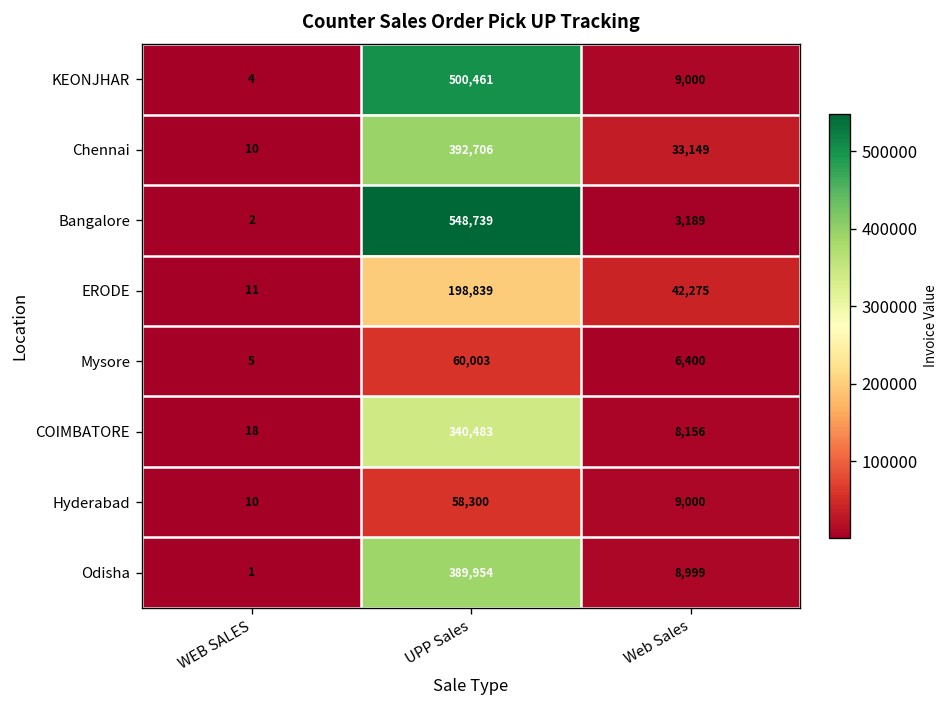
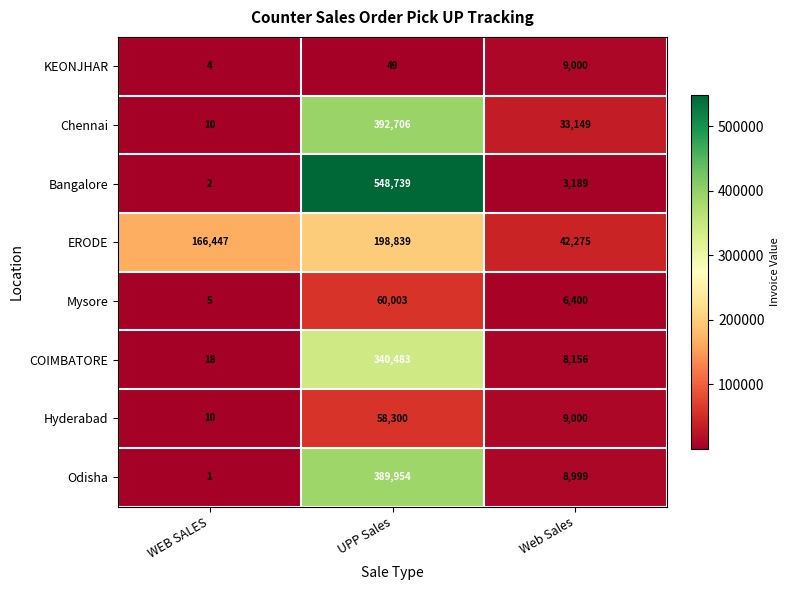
  {
    "KEONJHAR": {
      "WEB SALES": "4",
-     "UPP Sales": "500,461",
+     "UPP Sales": "49",
      "Web Sales": "9,000"
    },
    "Chennai": {
      "WEB SALES": "10",
      "UPP Sales": "392,706",
      "Web Sales": "33,149"
    },
    "Bangalore": {
      "WEB SALES": "2",
      "UPP Sales": "548,739",
      "Web Sales": "3,189"
    },
    "ERODE": {
-     "WEB SALES": "11",
+     "WEB SALES": "166,447",
      "UPP Sales": "198,839",
      "Web Sales": "42,275"
    },
    "Mysore": {
      "WEB SALES": "5",
      "UPP Sales": "60,003",
      "Web Sales": "6,400"
    },
    "COIMBATORE": {
      "WEB SALES": "18",
      "UPP Sales": "340,483",
      "Web Sales": "8,156"
    },
    "Hyderabad": {
      "WEB SALES": "10",
      "UPP Sales": "58,300",
      "Web Sales": "9,000"
    },
    "Odisha": {
      "WEB SALES": "1",
      "UPP Sales": "389,954",
      "Web Sales": "8,999"
    }
  }
